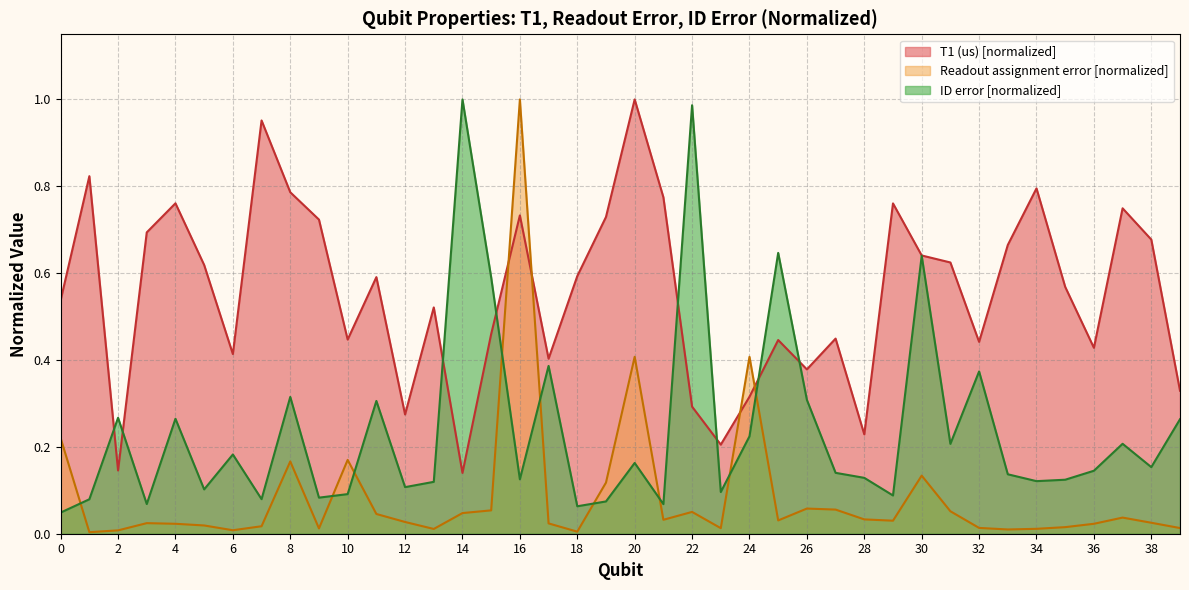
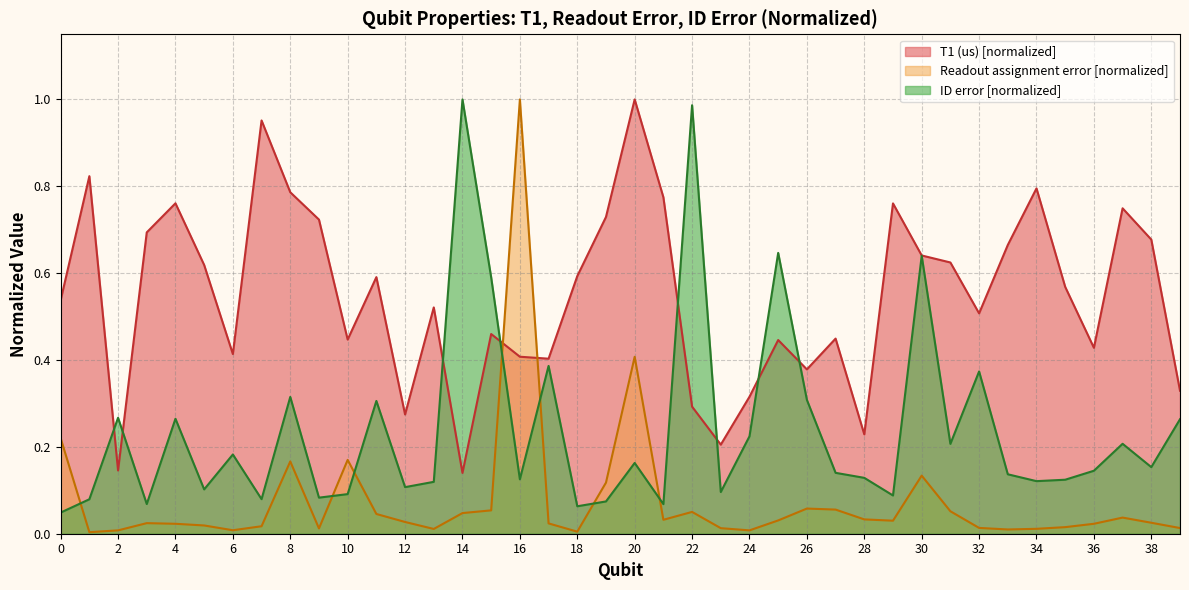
  {
    "T1 (us) [normalized]": {
      "0": 0.54,
      "2": 0.15,
      "4": 0.76,
      "6": 0.41,
      "8": 0.79,
      "10": 0.45,
      "12": 0.27,
      "14": 0.14,
-     "16": 0.73,
+     "16": 0.41,
      "18": 0.59,
      "20": 1.00,
      "22": 0.29,
      "24": 0.32,
      "26": 0.38,
      "28": 0.23,
-     "32": 0.44,
+     "32": 0.51,
      "34": 0.80,
      "36": 0.43,
      "38": 0.68
    },
    "Readout assignment error [normalized]": {
      "0": 0.22,
      "2": 0.01,
      "4": 0.02,
      "6": 0.01,
      "8": 0.17,
      "10": 0.17,
      "12": 0.03,
      "14": 0.05,
      "16": 1.00,
      "18": 0.00,
      "20": 0.41,
      "22": 0.05,
-     "24": 0.41,
+     "24": 0.01,
      "26": 0.06,
      "28": 0.03,
      "30": 0.13,
      "32": 0.01,
      "34": 0.01,
      "36": 0.02,
      "38": 0.03
    },
    "ID error [normalized]": {
      "0": 0.05,
      "2": 0.27,
      "4": 0.26,
      "6": 0.18,
      "8": 0.31,
      "10": 0.09,
      "12": 0.11,
      "14": 1.00,
      "16": 0.13,
      "18": 0.06,
      "20": 0.16,
      "22": 0.99,
      "24": 0.22,
      "26": 0.31,
      "28": 0.13,
      "32": 0.37,
      "34": 0.12,
      "36": 0.15,
      "38": 0.15
    }
  }
